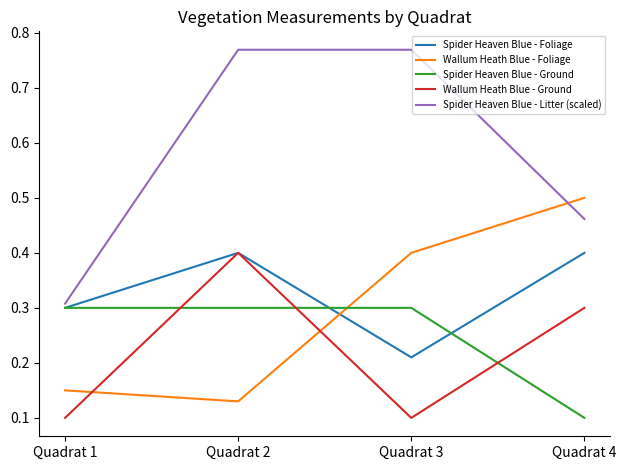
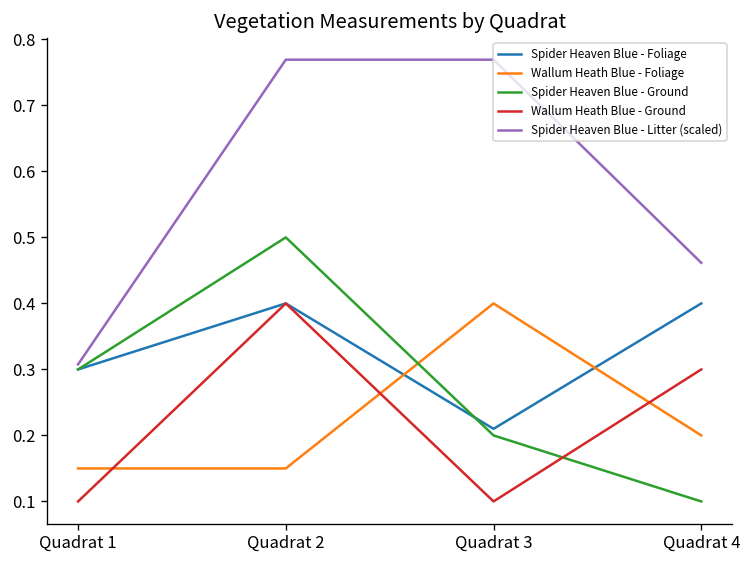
  {
    "Spider Heaven Blue - Foliage": {
      "Quadrat 3": 0.21,
      "Quadrat 4": 0.40
    },
    "Wallum Heath Blue - Foliage": {
      "Quadrat 1": 0.15,
-     "Quadrat 2": 0.13,
+     "Quadrat 2": 0.15,
      "Quadrat 3": 0.40,
-     "Quadrat 4": 0.5
+     "Quadrat 4": 0.2
    },
    "Spider Heaven Blue - Ground": {
-     "Quadrat 2": 0.3,
-     "Quadrat 3": 0.3,
+     "Quadrat 2": 0.5,
+     "Quadrat 3": 0.2,
      "Quadrat 4": 0.1
    },
    "Wallum Heath Blue - Ground": {
      "Quadrat 1": 0.10,
      "Quadrat 3": 0.10,
      "Quadrat 4": 0.30
    },
    "Spider Heaven Blue - Litter (scaled)": {
      "Quadrat 1": 0.31,
      "Quadrat 2": 0.77,
      "Quadrat 3": 0.77,
      "Quadrat 4": 0.46
    }
  }
